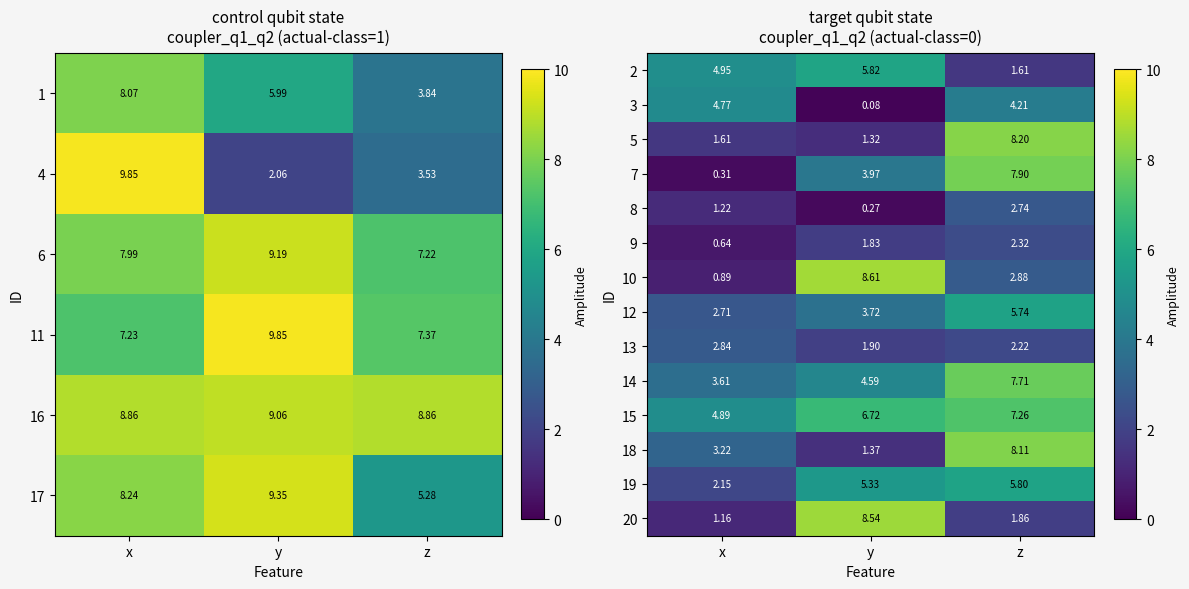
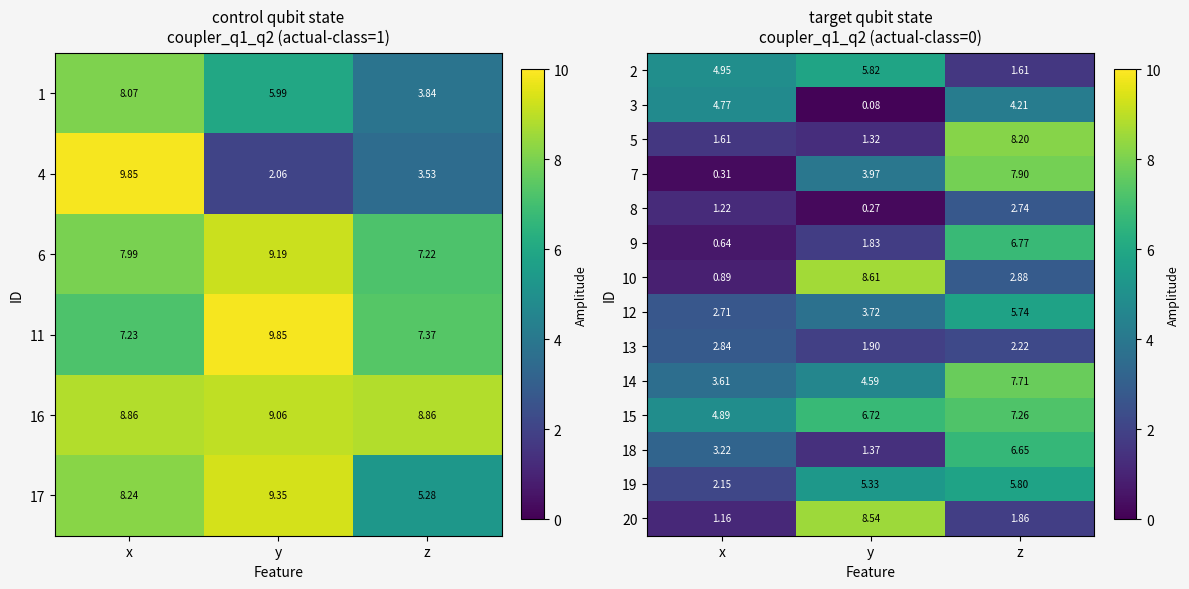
  {
    "control qubit state coupler_q1_q2 (actual-class=1)": {
      "1": {
        "x": 8.07,
        "y": 5.99,
        "z": 3.84
      },
      "4": {
        "x": 9.85,
        "y": 2.06,
        "z": 3.53
      },
      "6": {
        "x": 7.99,
        "y": 9.19,
        "z": 7.22
      },
      "11": {
        "x": 7.23,
        "y": 9.85,
        "z": 7.37
      },
      "16": {
        "x": 8.86,
        "y": 9.06,
        "z": 8.86
      },
      "17": {
        "x": 8.24,
        "y": 9.35,
        "z": 5.28
      }
    },
    "target qubit state coupler_q1_q2 (actual-class=0)": {
      "2": {
        "x": 4.95,
        "y": 5.82,
        "z": 1.61
      },
      "3": {
        "x": 4.77,
        "y": 0.08,
        "z": 4.21
      },
      "5": {
        "x": 1.61,
        "y": 1.32,
        "z": 8.20
      },
      "7": {
        "x": 0.31,
        "y": 3.97,
        "z": 7.90
      },
      "8": {
        "x": 1.22,
        "y": 0.27,
        "z": 2.74
      },
      "9": {
        "x": 0.64,
        "y": 1.83,
-       "z": 2.32
+       "z": 6.77
      },
      "10": {
        "x": 0.89,
        "y": 8.61,
        "z": 2.88
      },
      "12": {
        "x": 2.71,
        "y": 3.72,
        "z": 5.74
      },
      "13": {
        "x": 2.84,
        "y": 1.90,
        "z": 2.22
      },
      "14": {
        "x": 3.61,
        "y": 4.59,
        "z": 7.71
      },
      "15": {
        "x": 4.89,
        "y": 6.72,
        "z": 7.26
      },
      "18": {
        "x": 3.22,
        "y": 1.37,
-       "z": 8.11
+       "z": 6.65
      },
      "19": {
        "x": 2.15,
        "y": 5.33,
        "z": 5.80
      },
      "20": {
        "x": 1.16,
        "y": 8.54,
        "z": 1.86
      }
    }
  }
